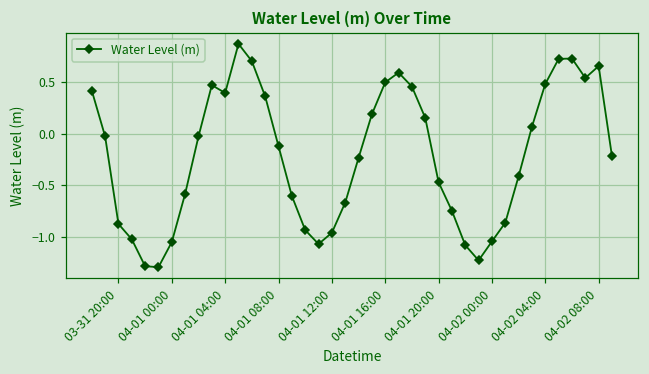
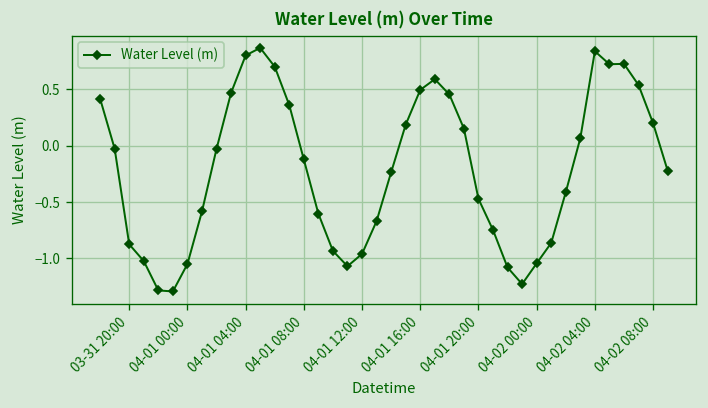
  {
    "03-31 20:00": -0.9,
    "04-01 00:00": -1.0,
-   "04-01 04:00": 0.4,
+   "04-01 04:00": 0.8,
    "04-01 08:00": -0.1,
    "04-01 12:00": -1.0,
    "04-01 16:00": 0.5,
    "04-01 20:00": -0.5,
    "04-02 00:00": -1.0,
-   "04-02 04:00": 0.5,
-   "04-02 08:00": 0.7
+   "04-02 04:00": 0.8,
+   "04-02 08:00": 0.2
  }
